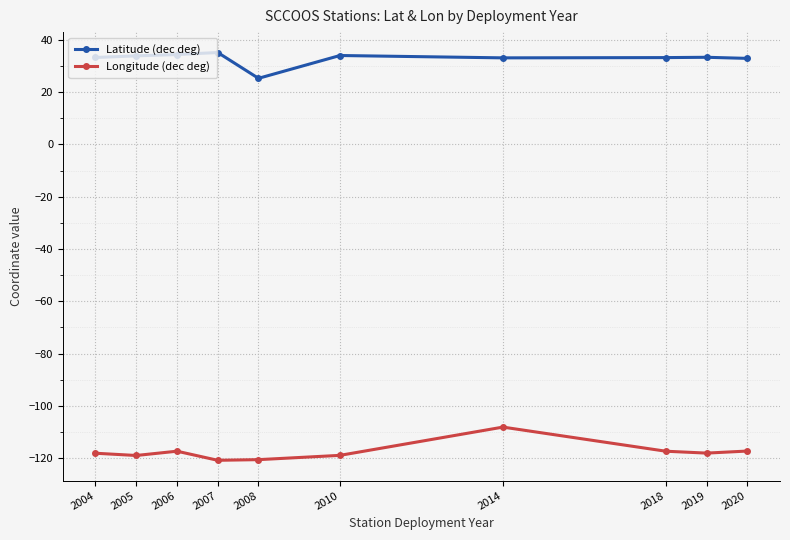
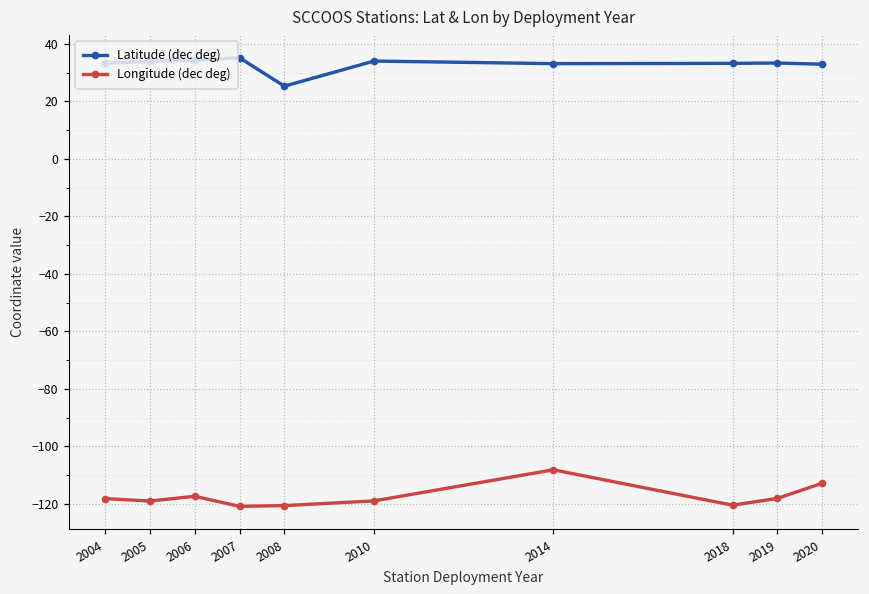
  {
    "Latitude (dec deg)": {
      "2007": 35,
      "2008": 25,
      "2010": 34,
      "2014": 33,
      "2018": 33,
      "2019": 33,
      "2020": 33
    },
    "Longitude (dec deg)": {
      "2004": -118,
      "2005": -119,
      "2006": -117,
      "2007": -121,
      "2008": -121,
      "2010": -119,
      "2014": -108,
-     "2018": -117,
+     "2018": -120,
      "2019": -118,
-     "2020": -117
+     "2020": -113
    }
  }
